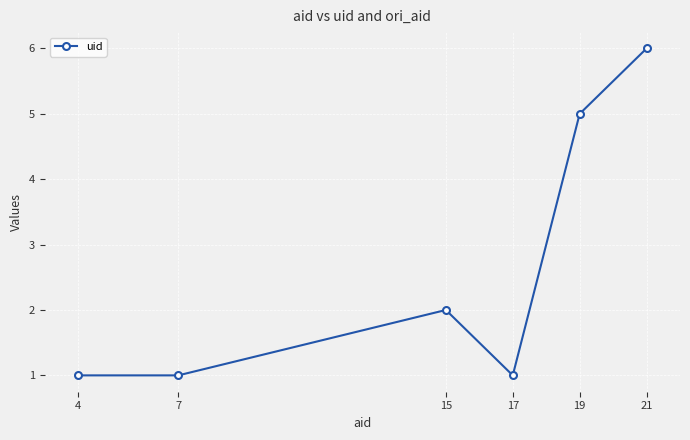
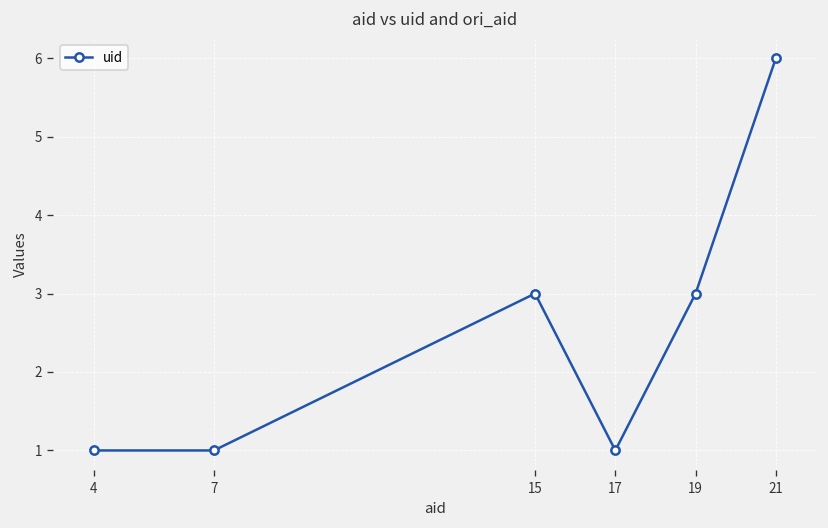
  {
    "4": 1,
    "7": 1,
-   "15": 2,
+   "15": 3,
    "17": 1,
-   "19": 5,
+   "19": 3,
    "21": 6
  }
